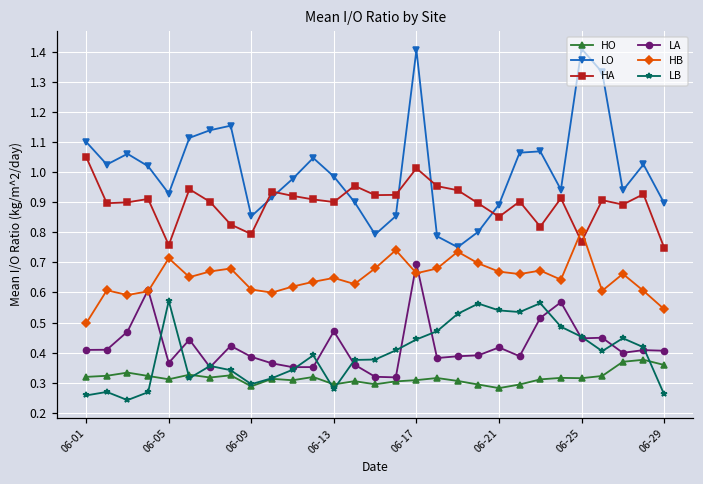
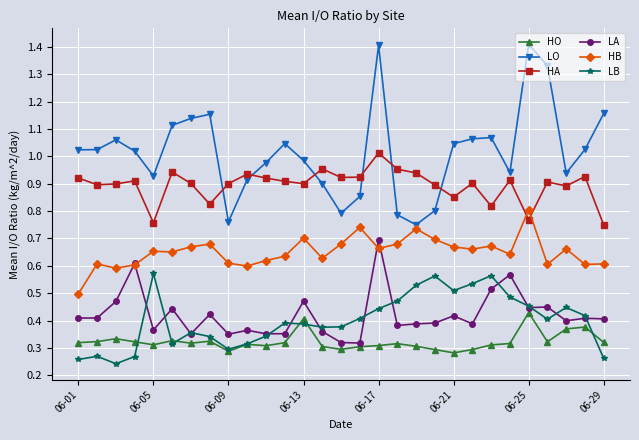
  {
    "HO": {
      "06-01": 0.32,
      "06-05": 0.31,
-     "06-13": 0.29,
+     "06-13": 0.41,
      "06-17": 0.31,
      "06-21": 0.28,
-     "06-25": 0.32,
-     "06-29": 0.36
+     "06-25": 0.43,
+     "06-29": 0.32
    },
    "LO": {
-     "06-01": 1.10,
+     "06-01": 1.02,
      "06-05": 0.93,
-     "06-09": 0.85,
+     "06-09": 0.76,
      "06-13": 0.98,
      "06-17": 1.41,
-     "06-21": 0.89,
-     "06-29": 0.90
+     "06-21": 1.05,
+     "06-29": 1.16
    },
    "HA": {
-     "06-01": 1.05,
+     "06-01": 0.92,
      "06-05": 0.76,
-     "06-09": 0.79,
+     "06-09": 0.90,
      "06-13": 0.90,
      "06-17": 1.01,
      "06-21": 0.85,
      "06-25": 0.77,
      "06-29": 0.75
    },
    "LA": {
      "06-01": 0.41,
      "06-05": 0.37,
-     "06-09": 0.39,
+     "06-09": 0.35,
      "06-13": 0.47,
      "06-17": 0.70,
      "06-21": 0.42,
      "06-29": 0.41
    },
    "HB": {
      "06-01": 0.50,
-     "06-05": 0.71,
+     "06-05": 0.65,
      "06-09": 0.61,
-     "06-13": 0.65,
+     "06-13": 0.70,
      "06-17": 0.66,
      "06-21": 0.67,
      "06-25": 0.81,
-     "06-29": 0.54
+     "06-29": 0.61
    },
    "LB": {
      "06-01": 0.26,
      "06-05": 0.57,
-     "06-13": 0.28,
+     "06-13": 0.39,
      "06-17": 0.44,
-     "06-21": 0.54,
+     "06-21": 0.51,
      "06-29": 0.26
    }
  }
